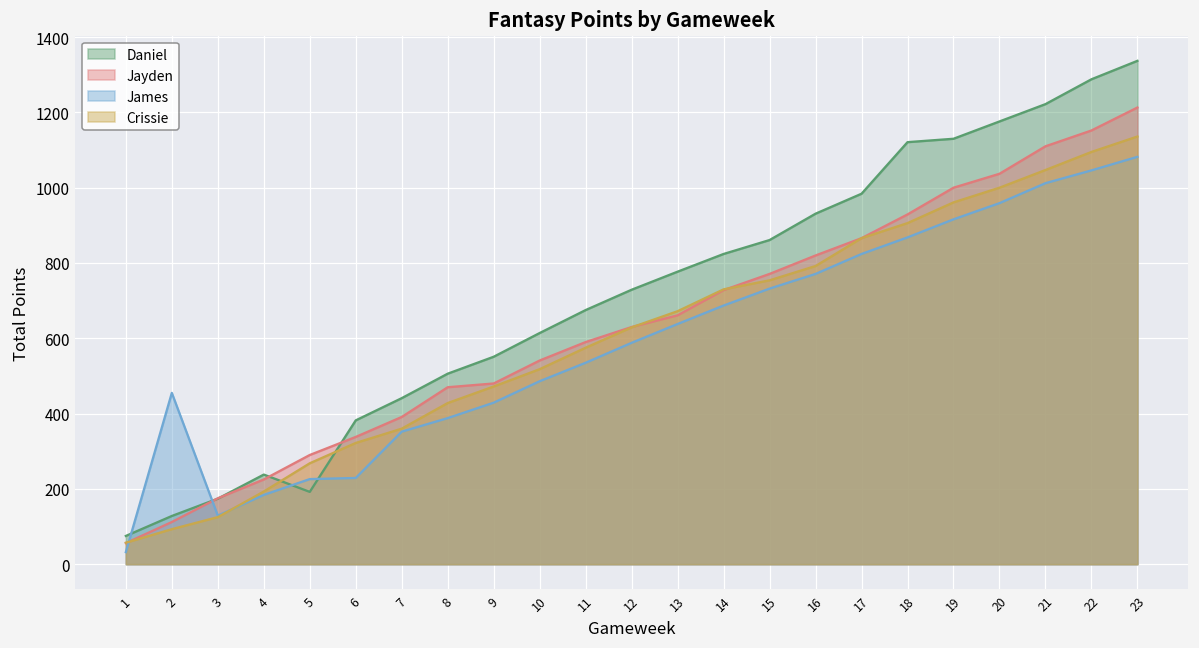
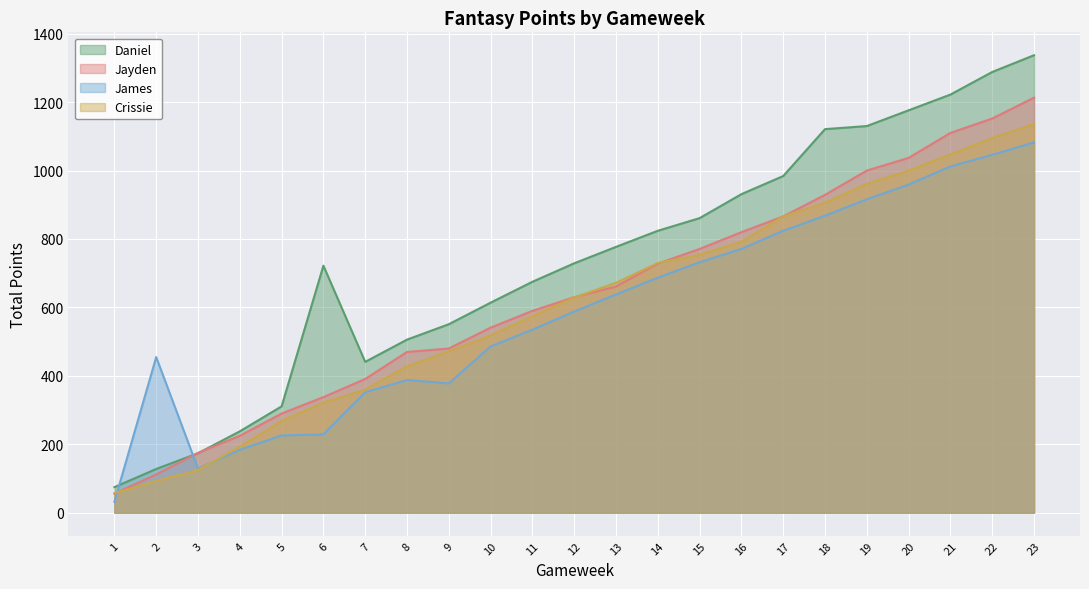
  {
    "Daniel": {
      "1": 80,
      "2": 130,
      "4": 240,
-     "5": 190,
-     "6": 380,
+     "5": 310,
+     "6": 720,
      "7": 440,
      "8": 510,
      "9": 550,
      "10": 610,
      "11": 680,
      "12": 730,
      "13": 780,
      "14": 820,
      "15": 860,
      "16": 930,
      "17": 980,
      "18": 1120,
      "19": 1130,
      "20": 1180,
      "21": 1220,
      "22": 1290,
      "23": 1340
    },
    "James": {
      "1": 30,
      "2": 460,
      "4": 180,
      "5": 230,
      "6": 230,
      "7": 350,
      "8": 390,
-     "9": 430,
+     "9": 380,
      "10": 490,
      "11": 540,
      "12": 590,
      "13": 640,
      "14": 690,
      "15": 730,
      "16": 770,
      "17": 820,
      "18": 870,
      "19": 920,
      "20": 960,
      "21": 1010,
      "22": 1050,
      "23": 1080
    }
  }
